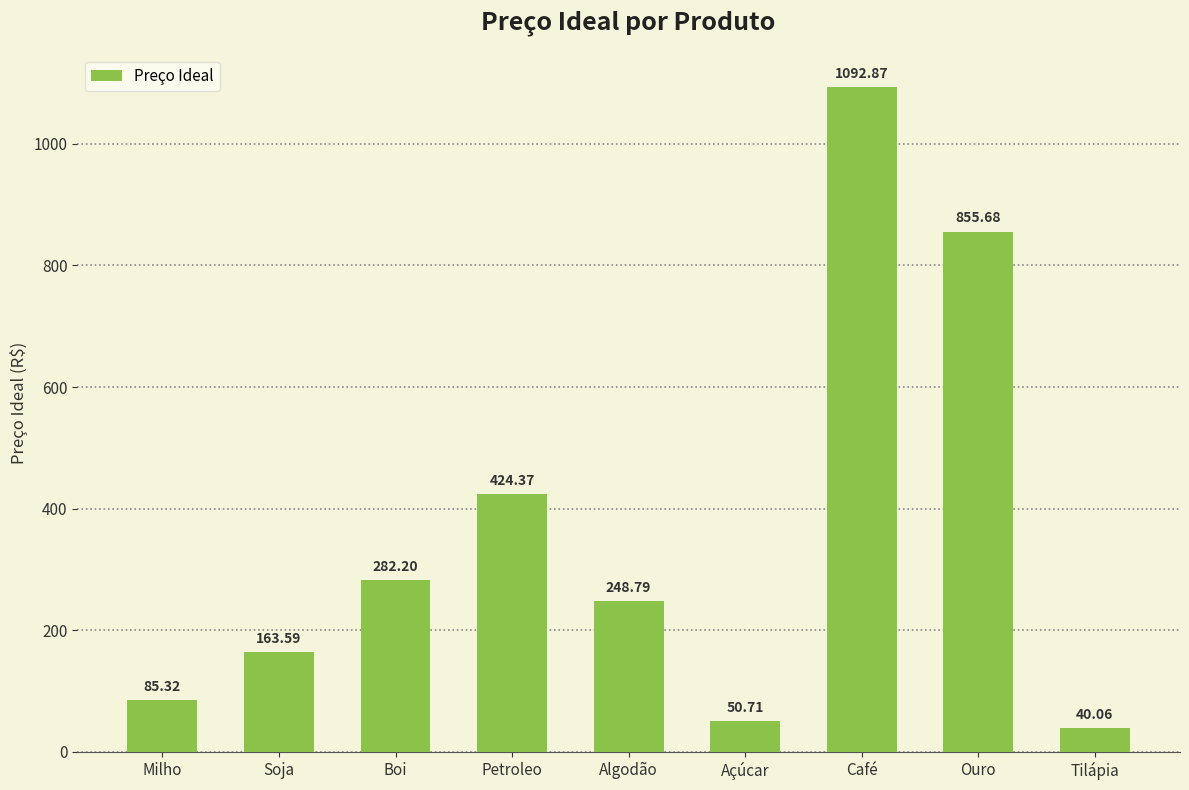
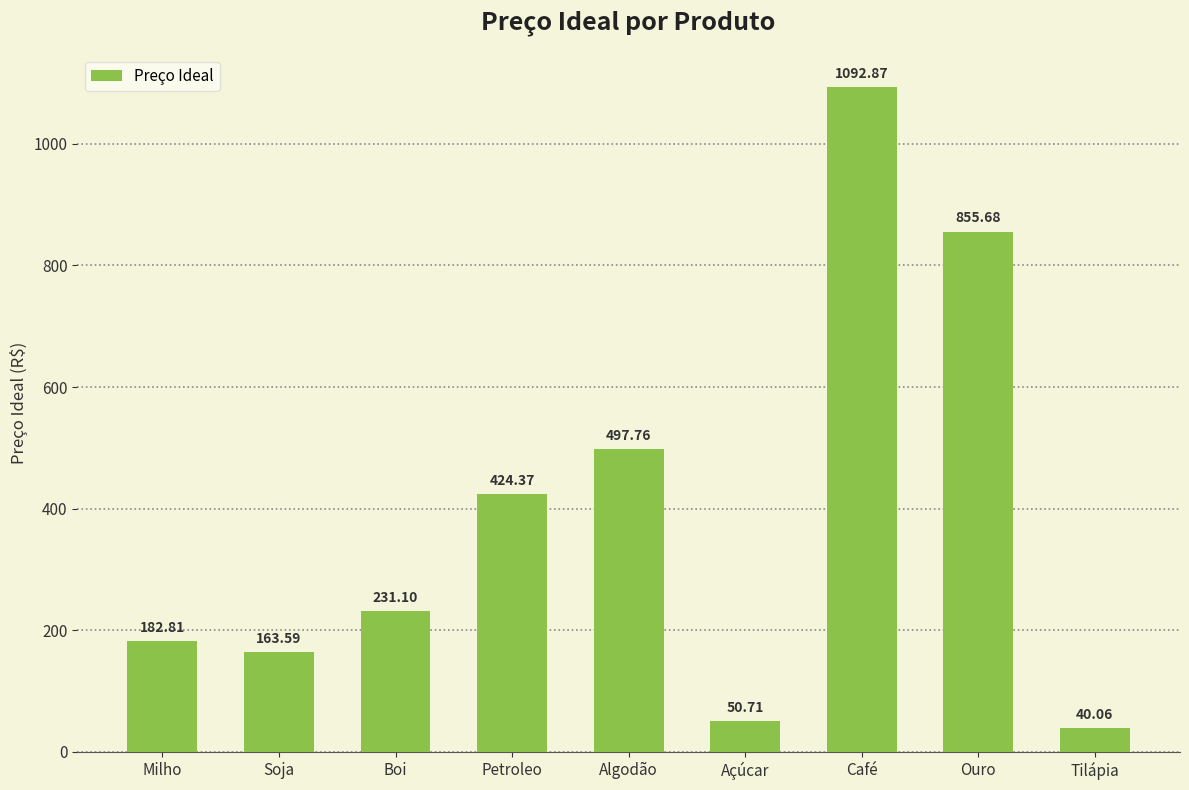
  {
-   "Milho": 85.32,
+   "Milho": 182.81,
    "Soja": 163.59,
-   "Boi": 282.20,
+   "Boi": 231.10,
    "Petroleo": 424.37,
-   "Algodão": 248.79,
+   "Algodão": 497.76,
    "Açúcar": 50.71,
    "Café": 1092.87,
    "Ouro": 855.68,
    "Tilápia": 40.06
  }
